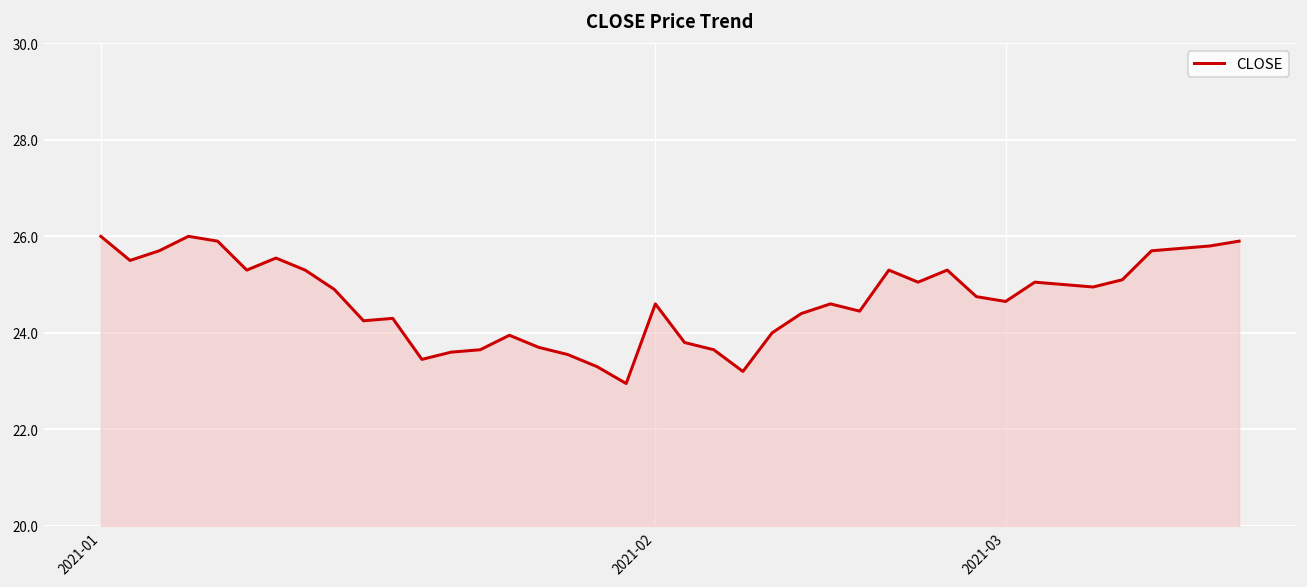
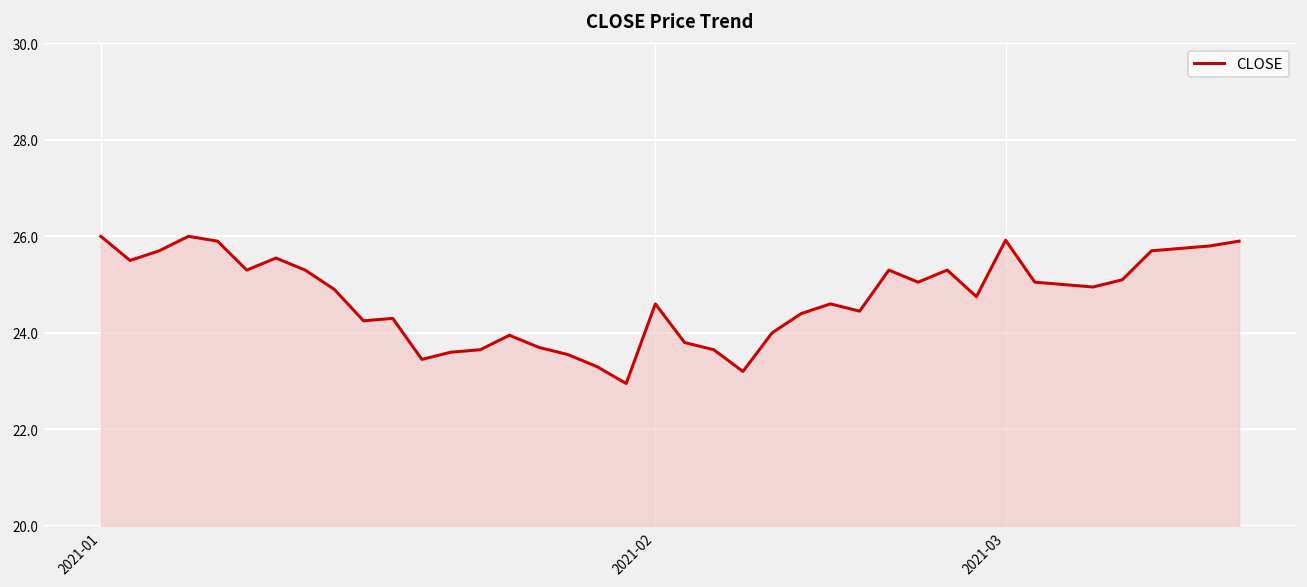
  {
    "2021-01": 26.0,
    "2021-02": 24.6,
-   "2021-03": 24.7
+   "2021-03": 25.9
  }
